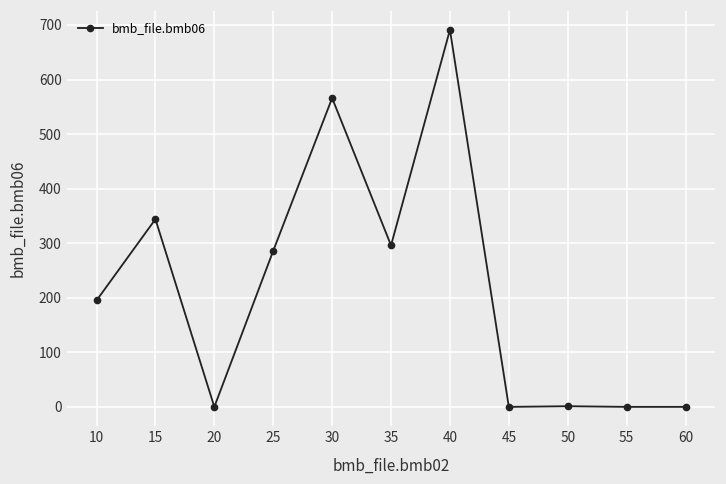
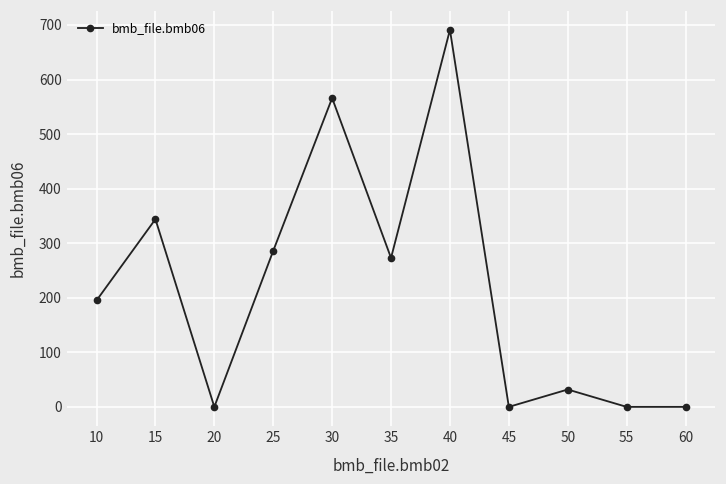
  {
    "10": 200,
    "15": 340,
    "20": 0,
    "25": 290,
    "30": 570,
-   "35": 300,
+   "35": 270,
    "40": 690,
    "45": 0,
-   "50": 0,
+   "50": 30,
    "55": 0,
    "60": 0
  }
